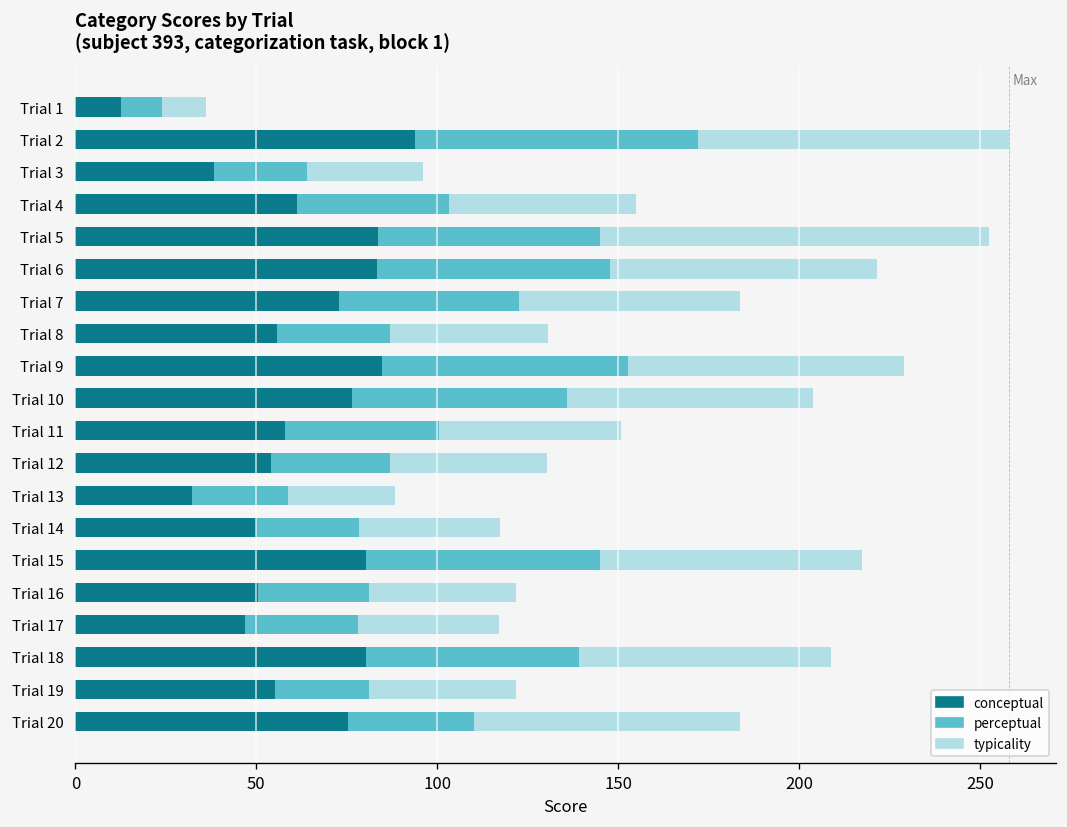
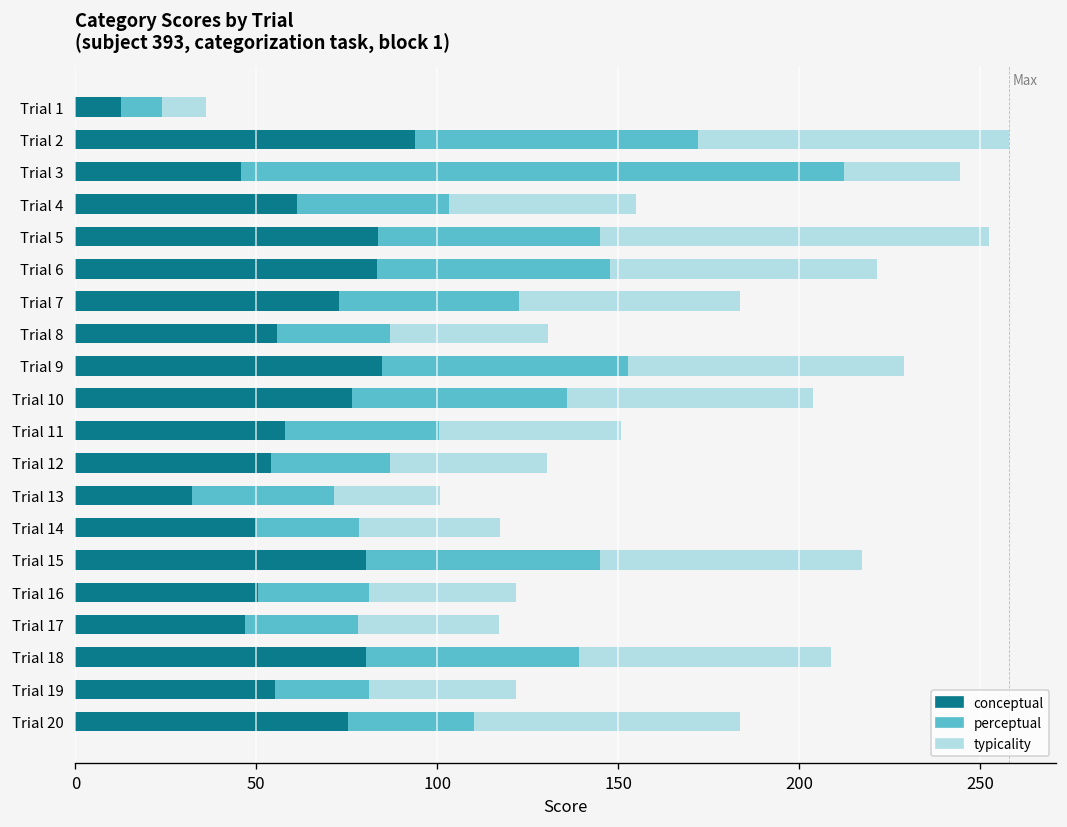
  {
    "conceptual": {
      "Trial 1": 13,
      "Trial 2": 94,
-     "Trial 3": 38,
+     "Trial 3": 46,
      "Trial 4": 61,
      "Trial 5": 84,
      "Trial 6": 83,
      "Trial 7": 73,
      "Trial 8": 56,
      "Trial 9": 85,
      "Trial 10": 76,
      "Trial 11": 58,
      "Trial 12": 54,
      "Trial 13": 32,
      "Trial 14": 50,
      "Trial 15": 80,
      "Trial 16": 51,
      "Trial 17": 47,
      "Trial 18": 80,
      "Trial 19": 55,
      "Trial 20": 75
    },
    "perceptual": {
      "Trial 1": 11,
      "Trial 2": 78,
-     "Trial 3": 26,
+     "Trial 3": 167,
      "Trial 4": 42,
      "Trial 5": 61,
      "Trial 6": 64,
      "Trial 7": 50,
      "Trial 8": 31,
      "Trial 9": 68,
      "Trial 10": 60,
      "Trial 11": 43,
      "Trial 12": 33,
-     "Trial 13": 27,
+     "Trial 13": 39,
      "Trial 14": 28,
      "Trial 15": 65,
      "Trial 16": 31,
      "Trial 17": 31,
      "Trial 18": 59,
      "Trial 19": 26,
      "Trial 20": 35
    },
    "typicality": {
      "Trial 1": 12,
      "Trial 2": 86,
      "Trial 3": 32,
      "Trial 4": 52,
      "Trial 5": 108,
      "Trial 6": 74,
      "Trial 7": 61,
      "Trial 8": 44,
      "Trial 9": 76,
      "Trial 10": 68,
      "Trial 11": 50,
      "Trial 12": 43,
      "Trial 13": 29,
      "Trial 14": 39,
      "Trial 15": 72,
      "Trial 16": 41,
      "Trial 17": 39,
      "Trial 18": 70,
      "Trial 19": 41,
      "Trial 20": 73
    }
  }
